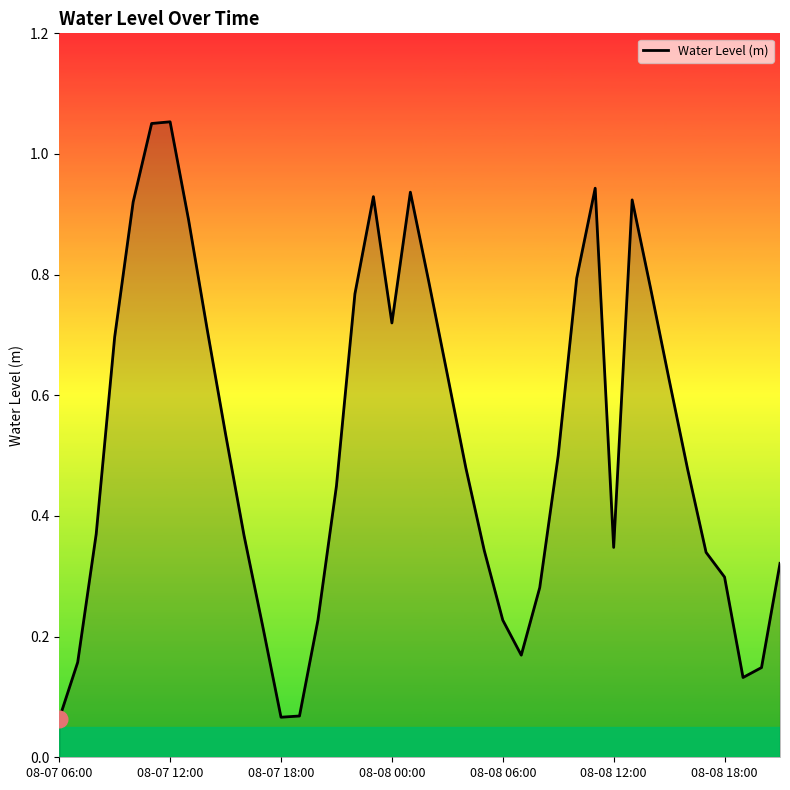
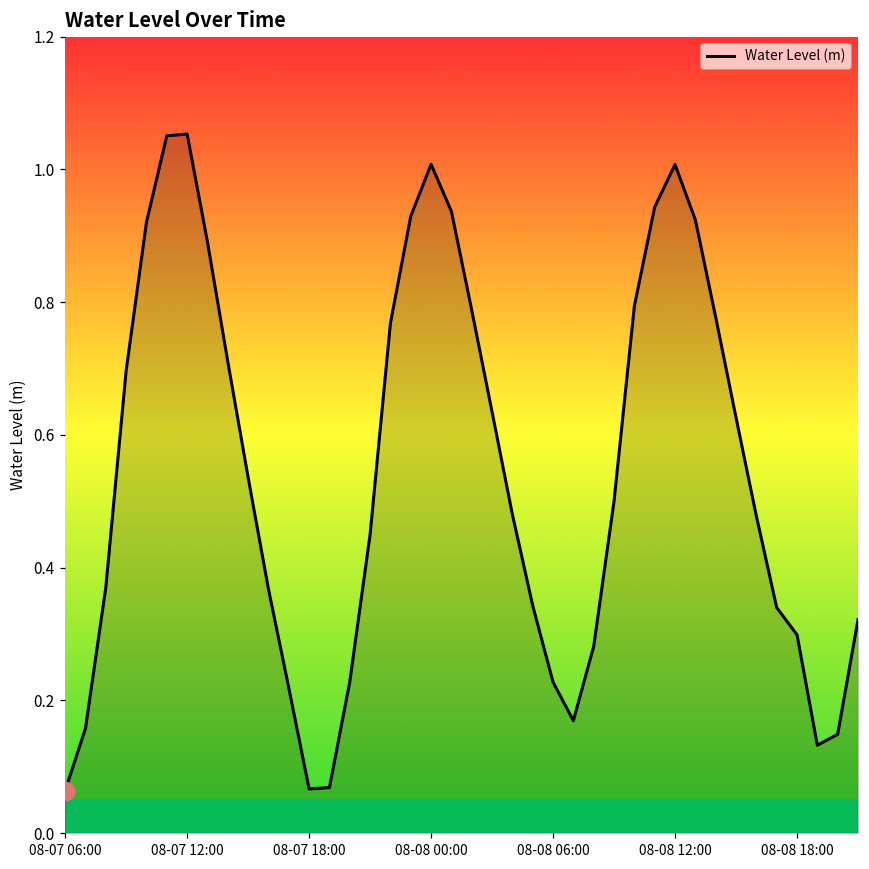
  {
    "Water Level (m)": {
      "08-07 12:00": 1.05,
      "08-07 18:00": 0.07,
-     "08-08 00:00": 0.72,
+     "08-08 00:00": 1.01,
      "08-08 06:00": 0.23,
-     "08-08 12:00": 0.35,
+     "08-08 12:00": 1.01,
      "08-08 18:00": 0.30
    }
  }
